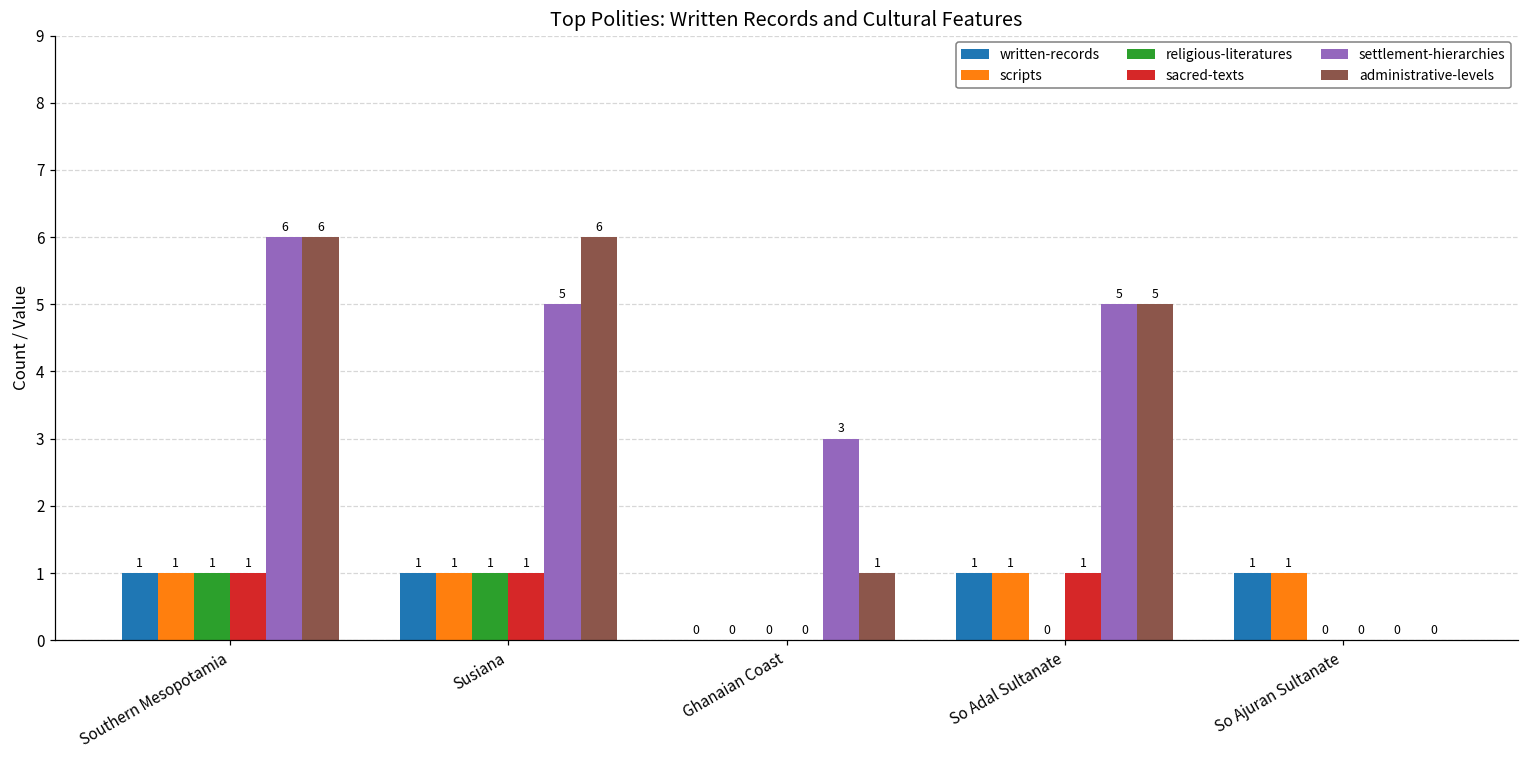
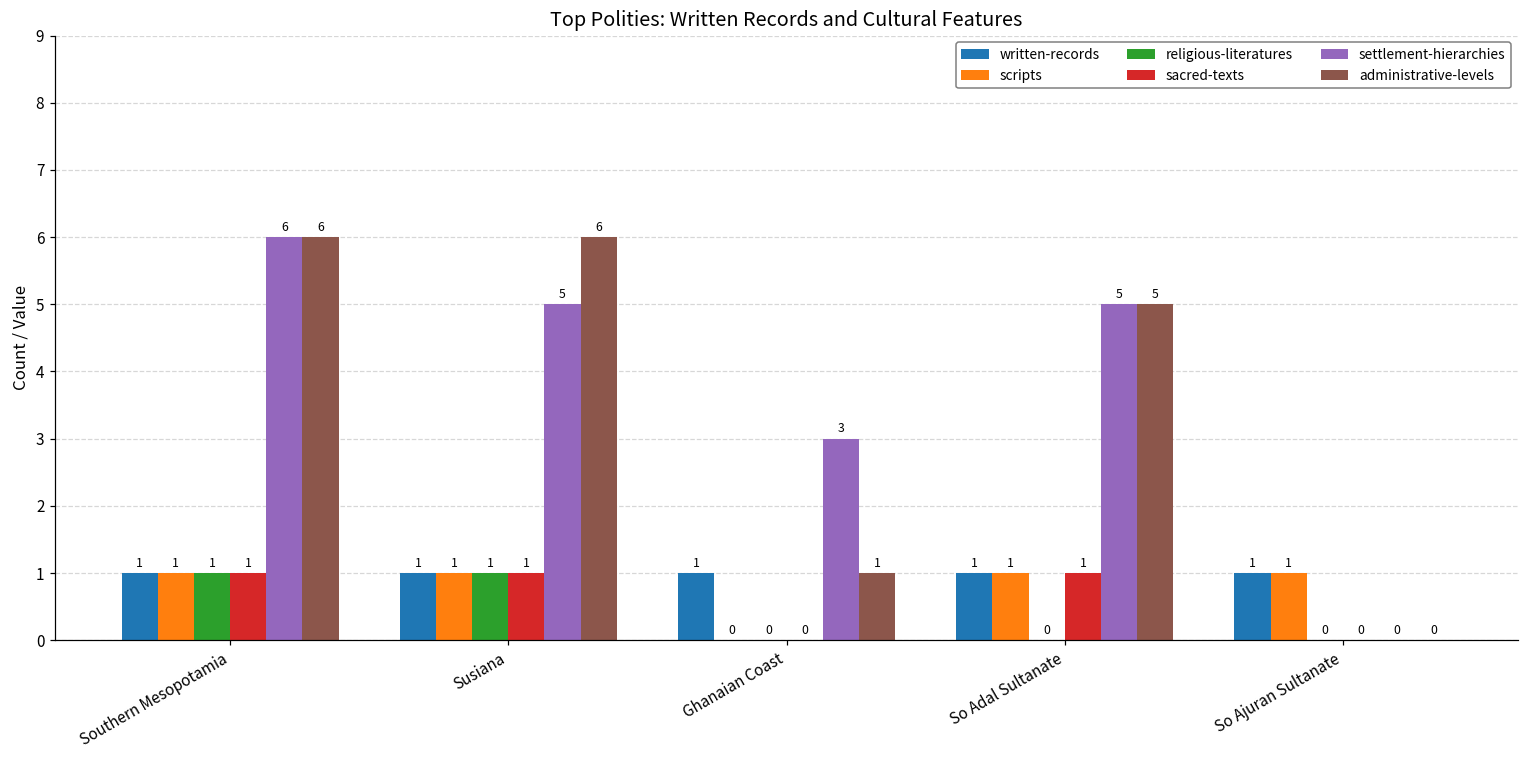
  {
    "written-records": {
      "Southern Mesopotamia": 1,
      "Susiana": 1,
-     "Ghanaian Coast": 0,
+     "Ghanaian Coast": 1,
      "So Adal Sultanate": 1,
      "So Ajuran Sultanate": 1
    },
    "scripts": {
      "Southern Mesopotamia": 1,
      "Susiana": 1,
      "Ghanaian Coast": 0,
      "So Adal Sultanate": 1,
      "So Ajuran Sultanate": 1
    },
    "religious-literatures": {
      "Southern Mesopotamia": 1,
      "Susiana": 1,
      "Ghanaian Coast": 0,
      "So Adal Sultanate": 0,
      "So Ajuran Sultanate": 0
    },
    "sacred-texts": {
      "Southern Mesopotamia": 1,
      "Susiana": 1,
      "Ghanaian Coast": 0,
      "So Adal Sultanate": 1,
      "So Ajuran Sultanate": 0
    },
    "settlement-hierarchies": {
      "Southern Mesopotamia": 6,
      "Susiana": 5,
      "Ghanaian Coast": 3,
      "So Adal Sultanate": 5,
      "So Ajuran Sultanate": 0
    },
    "administrative-levels": {
      "Southern Mesopotamia": 6,
      "Susiana": 6,
      "Ghanaian Coast": 1,
      "So Adal Sultanate": 5,
      "So Ajuran Sultanate": 0
    }
  }
